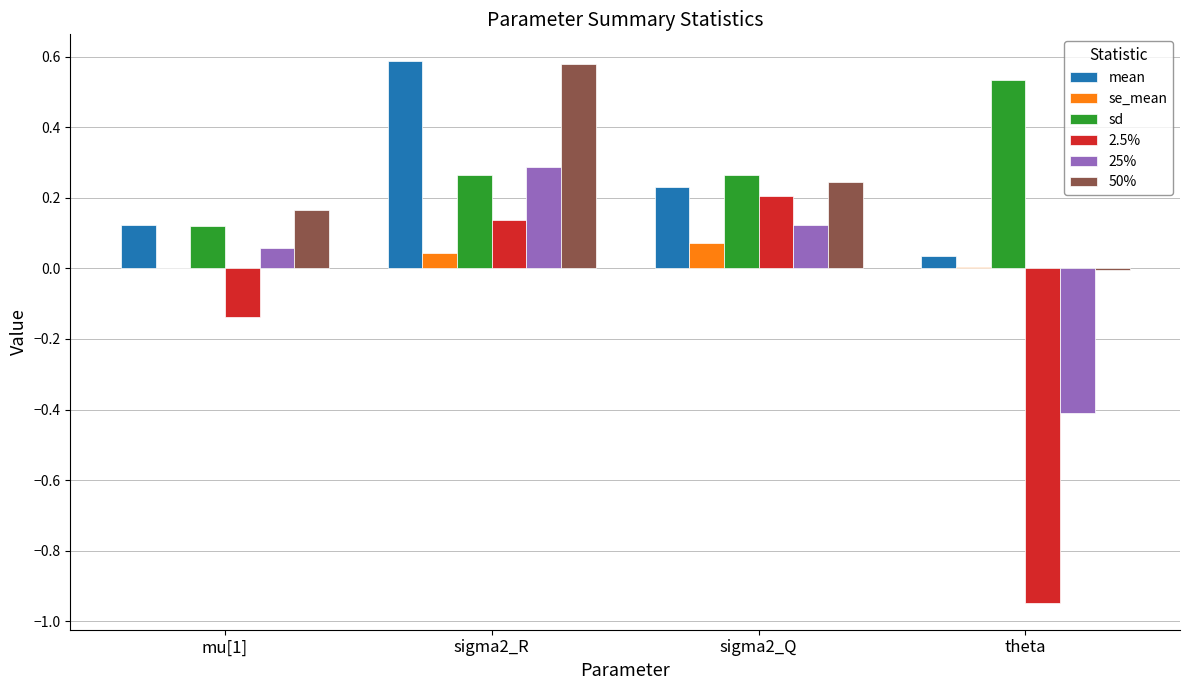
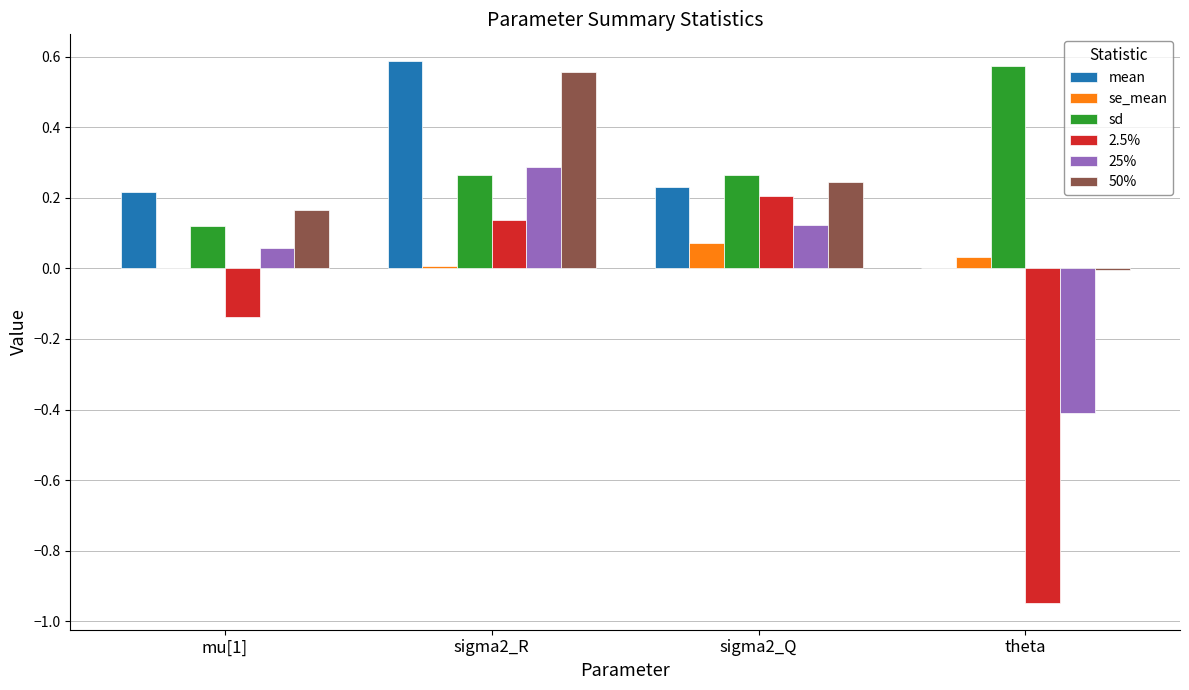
  {
    "mean": {
-     "mu[1]": 0.12,
+     "mu[1]": 0.21,
      "sigma2_R": 0.59,
      "sigma2_Q": 0.23,
-     "theta": 0.04
+     "theta": 0.00
    },
    "se_mean": {
-     "sigma2_R": 0.04,
+     "sigma2_R": 0.01,
      "sigma2_Q": 0.07,
-     "theta": 0.00
+     "theta": 0.03
    },
    "sd": {
      "mu[1]": 0.12,
      "sigma2_R": 0.27,
      "sigma2_Q": 0.26,
-     "theta": 0.53
+     "theta": 0.57
    },
    "2.5%": {
      "mu[1]": -0.14,
      "sigma2_R": 0.14,
      "sigma2_Q": 0.20,
      "theta": -0.95
    },
    "25%": {
      "mu[1]": 0.06,
      "sigma2_R": 0.29,
      "sigma2_Q": 0.12,
      "theta": -0.41
    },
    "50%": {
      "mu[1]": 0.17,
-     "sigma2_R": 0.58,
+     "sigma2_R": 0.56,
      "sigma2_Q": 0.25
    }
  }
